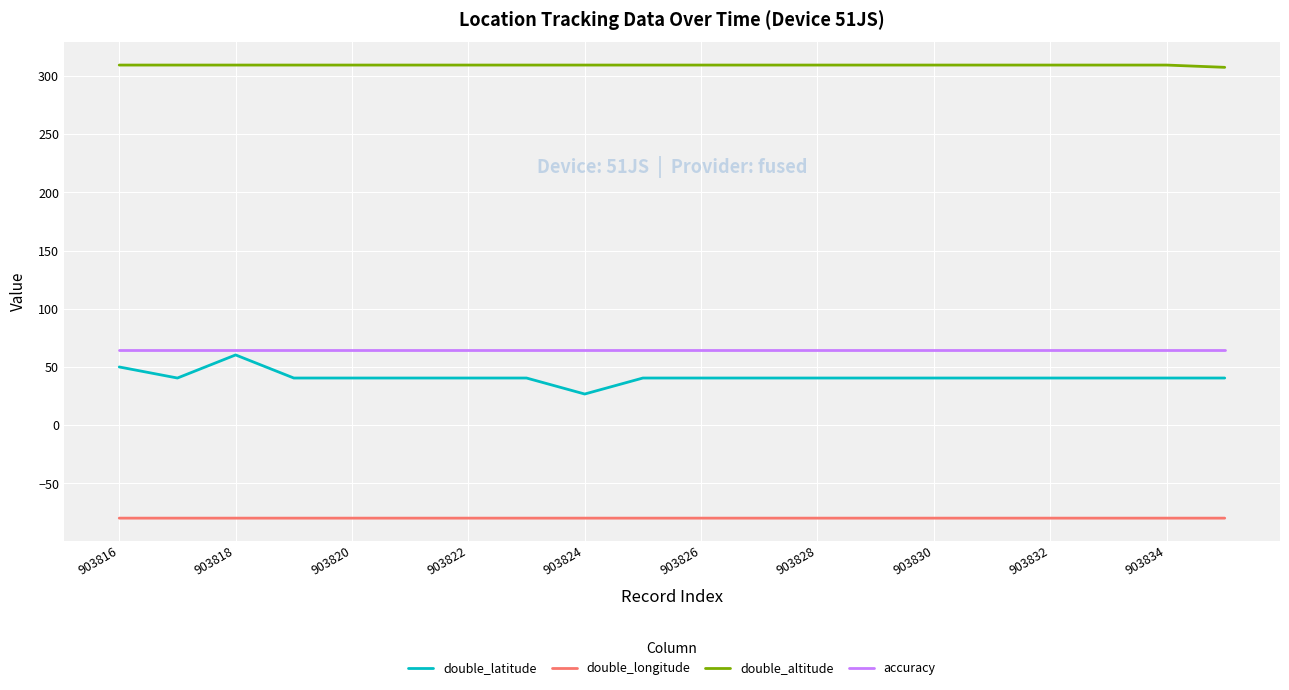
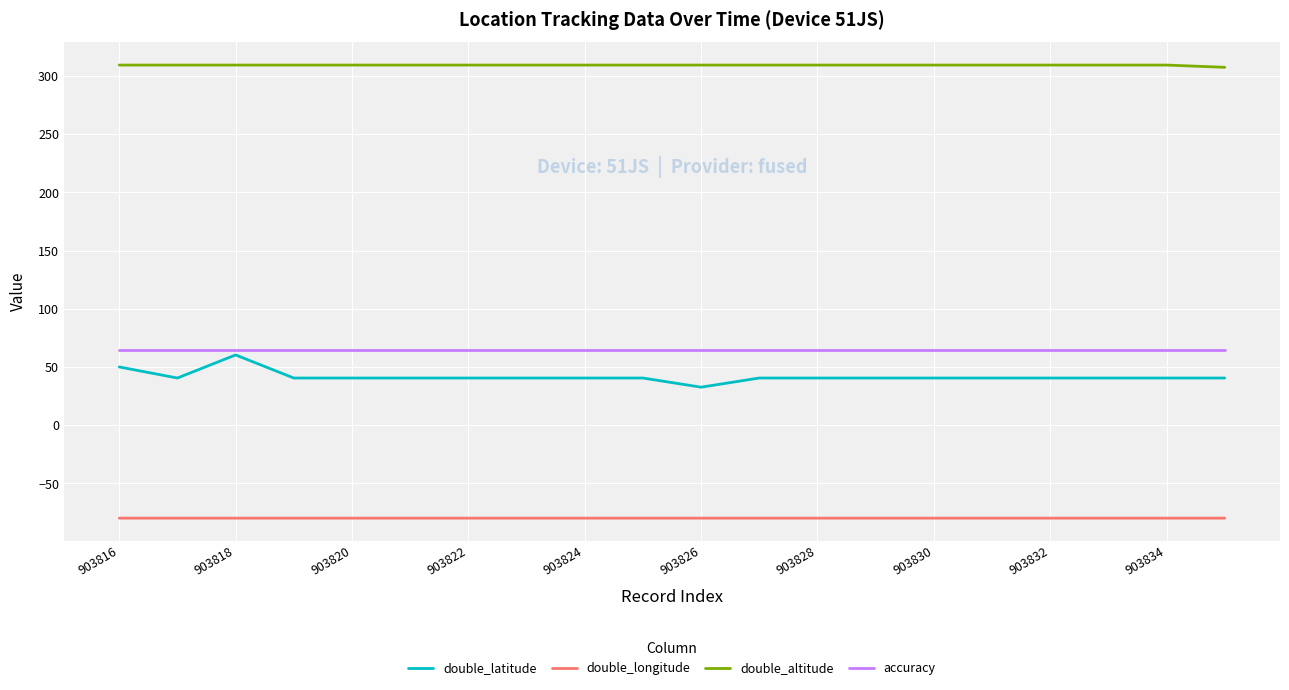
  {
    "double_latitude": {
      "903816": 50,
      "903818": 60,
      "903820": 40,
      "903822": 40,
-     "903824": 27,
-     "903826": 40,
+     "903824": 40,
+     "903826": 33,
      "903828": 40,
      "903830": 40,
      "903832": 40,
      "903834": 40
    },
    "double_longitude": {
      "903816": -80,
      "903818": -80,
      "903820": -80,
      "903822": -80,
      "903824": -80,
      "903826": -80,
      "903828": -80,
      "903830": -80,
      "903832": -80,
      "903834": -80
    },
    "double_altitude": {
      "903816": 309,
      "903818": 309,
      "903820": 309,
      "903822": 309,
      "903824": 309,
      "903826": 309,
      "903828": 309,
      "903830": 309,
      "903832": 309,
      "903834": 309
    },
    "accuracy": {
      "903816": 65,
      "903818": 65,
      "903820": 65,
      "903822": 65,
      "903824": 65,
      "903826": 65,
      "903828": 65,
      "903830": 65,
      "903832": 65,
      "903834": 65
    }
  }
